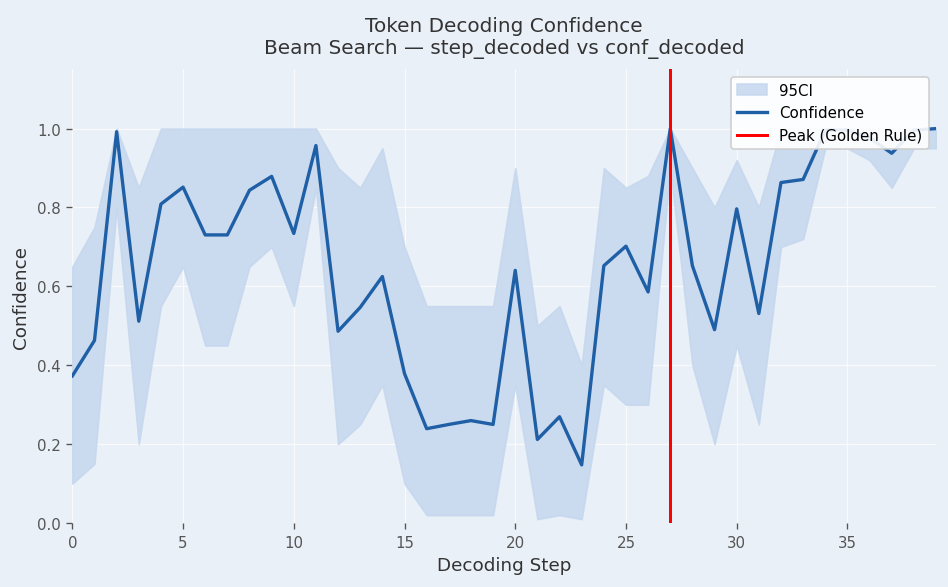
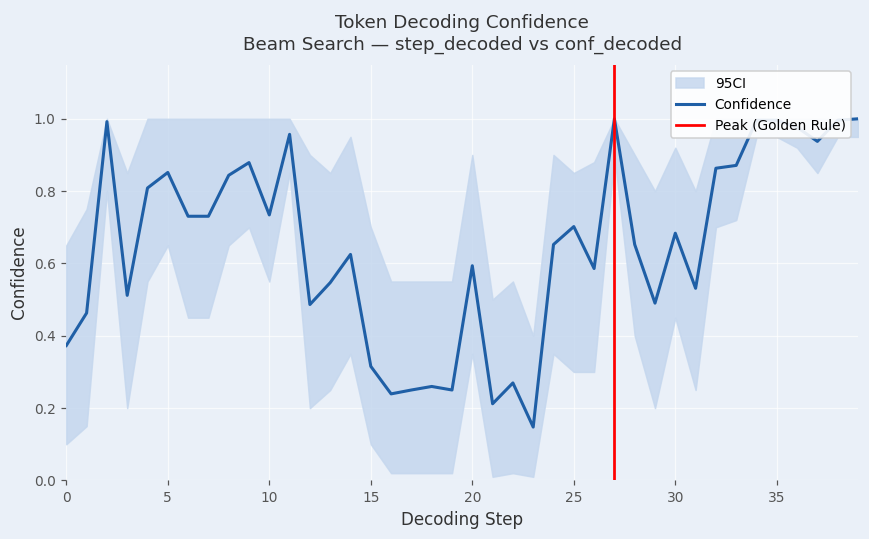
  {
    "Confidence": {
      "0": 0.37,
      "5": 0.85,
      "10": 0.73,
-     "15": 0.38,
-     "20": 0.64,
+     "15": 0.32,
+     "20": 0.59,
      "25": 0.70,
-     "30": 0.80
+     "30": 0.68
    }
  }
